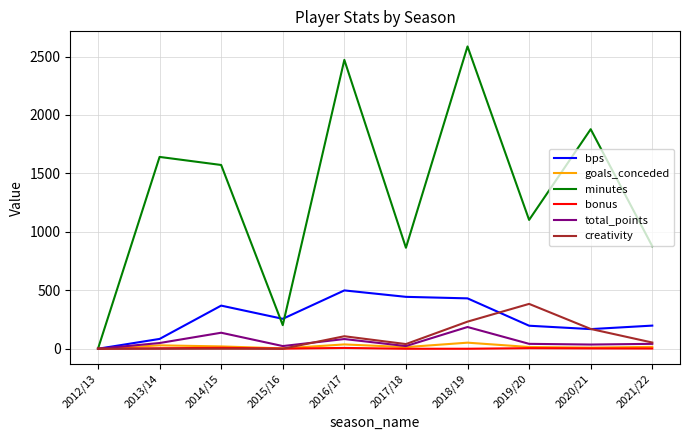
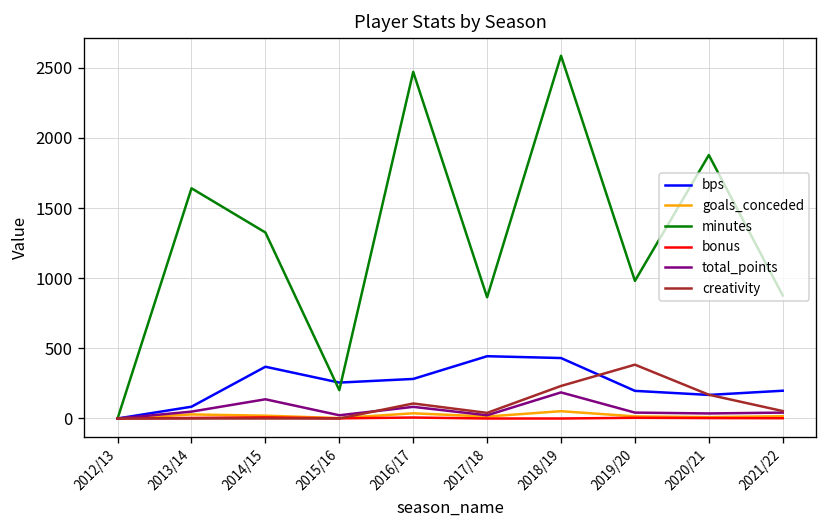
  {
    "bps": {
      "2013/14": 80,
      "2014/15": 370,
      "2015/16": 260,
-     "2016/17": 500,
+     "2016/17": 280,
      "2017/18": 440,
      "2018/19": 430,
      "2019/20": 200,
      "2021/22": 200
    },
    "goals_conceded": {
      "2016/17": 40,
      "2018/19": 50
    },
    "minutes": {
      "2013/14": 1640,
-     "2014/15": 1570,
+     "2014/15": 1330,
      "2015/16": 200,
      "2016/17": 2470,
      "2017/18": 860,
      "2018/19": 2590,
-     "2019/20": 1100,
+     "2019/20": 980,
      "2020/21": 1880,
      "2021/22": 880
    },
    "bonus": {
      "2016/17": 10,
      "2018/19": 0
    },
    "total_points": {
      "2014/15": 140,
      "2016/17": 80,
      "2018/19": 190,
      "2019/20": 40,
      "2020/21": 40
    },
    "creativity": {
      "2016/17": 110,
      "2018/19": 230,
      "2019/20": 380
    }
  }
